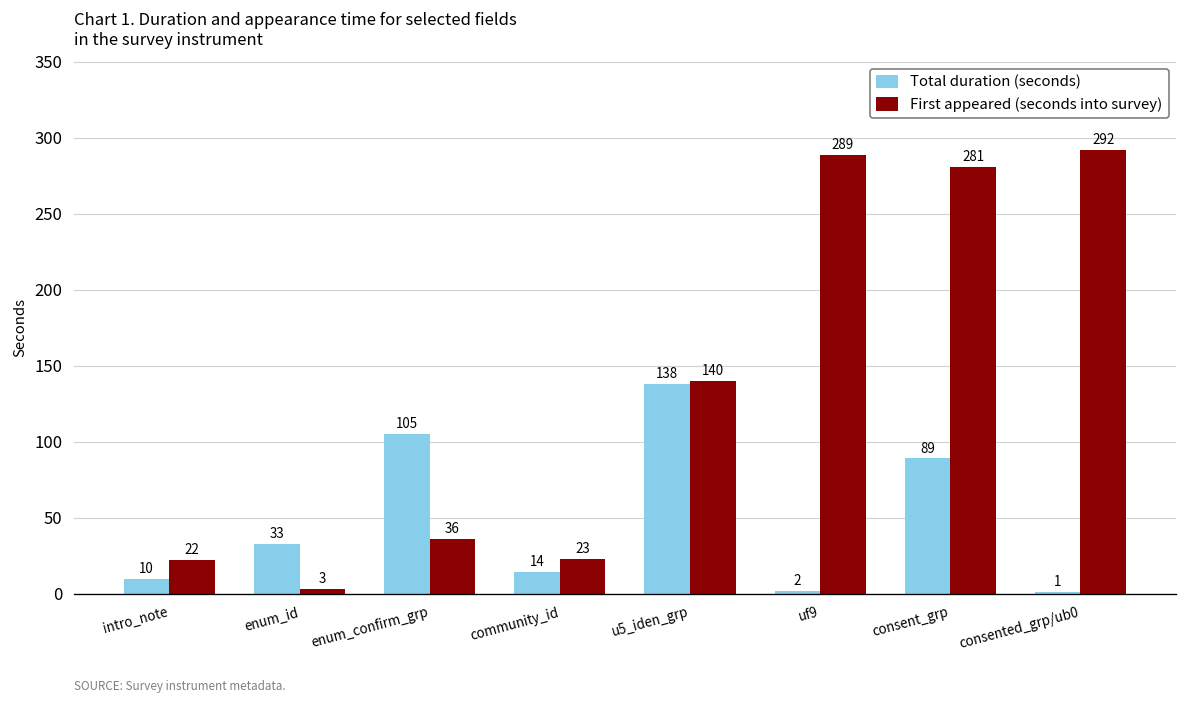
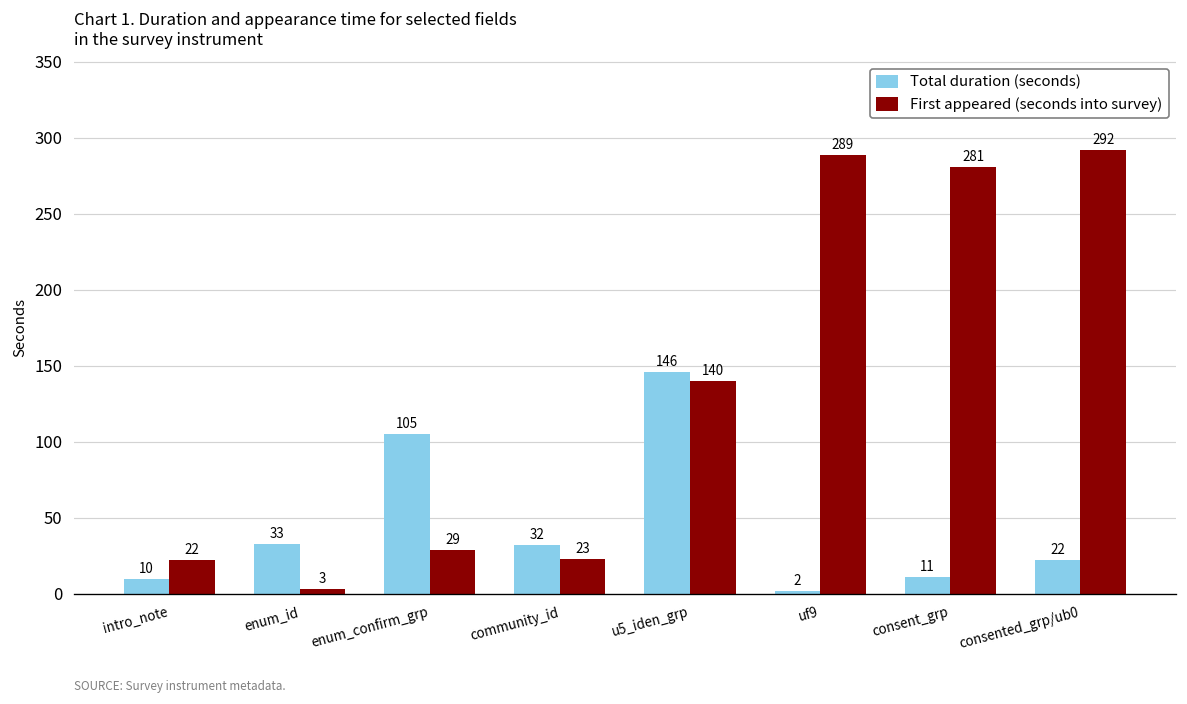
  {
    "Total duration (seconds)": {
      "intro_note": 10,
      "enum_id": 33,
      "enum_confirm_grp": 105,
-     "community_id": 14,
-     "u5_iden_grp": 138,
+     "community_id": 32,
+     "u5_iden_grp": 146,
      "uf9": 2,
-     "consent_grp": 89,
-     "consented_grp/ub0": 1
+     "consent_grp": 11,
+     "consented_grp/ub0": 22
    },
    "First appeared (seconds into survey)": {
      "intro_note": 22,
      "enum_id": 3,
-     "enum_confirm_grp": 36,
+     "enum_confirm_grp": 29,
      "community_id": 23,
      "u5_iden_grp": 140,
      "uf9": 289,
      "consent_grp": 281,
      "consented_grp/ub0": 292
    }
  }
